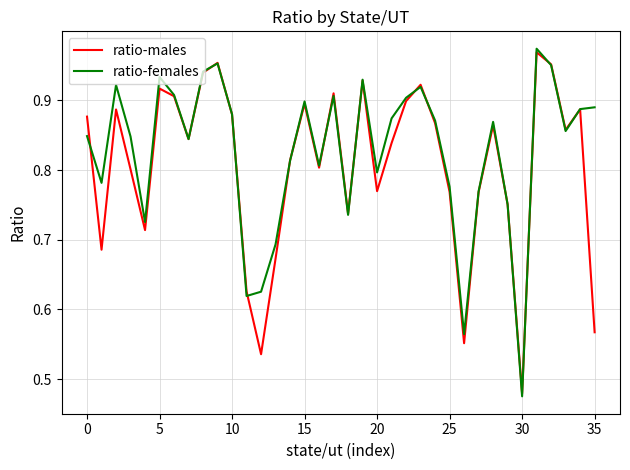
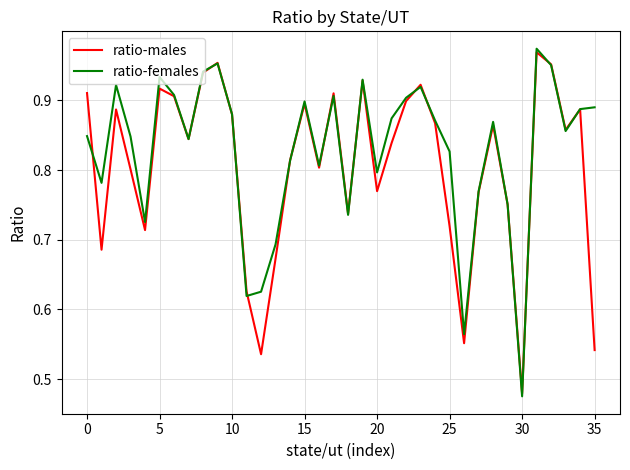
  {
    "ratio-males": {
-     "0": 0.88,
+     "0": 0.91,
      "5": 0.92,
      "20": 0.77,
-     "25": 0.77,
+     "25": 0.72,
      "30": 0.48,
-     "35": 0.57
+     "35": 0.54
    },
    "ratio-females": {
      "0": 0.85,
      "20": 0.80,
-     "25": 0.78,
+     "25": 0.83,
      "30": 0.48,
      "35": 0.89
    }
  }
